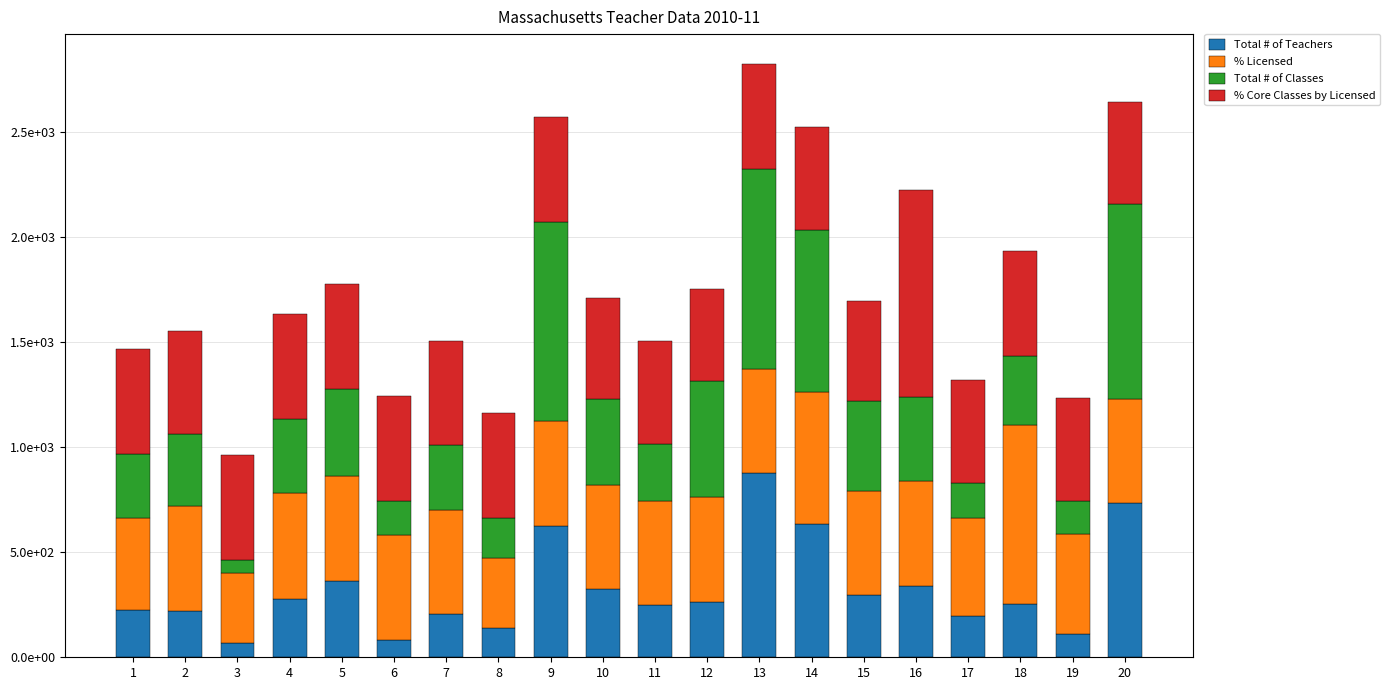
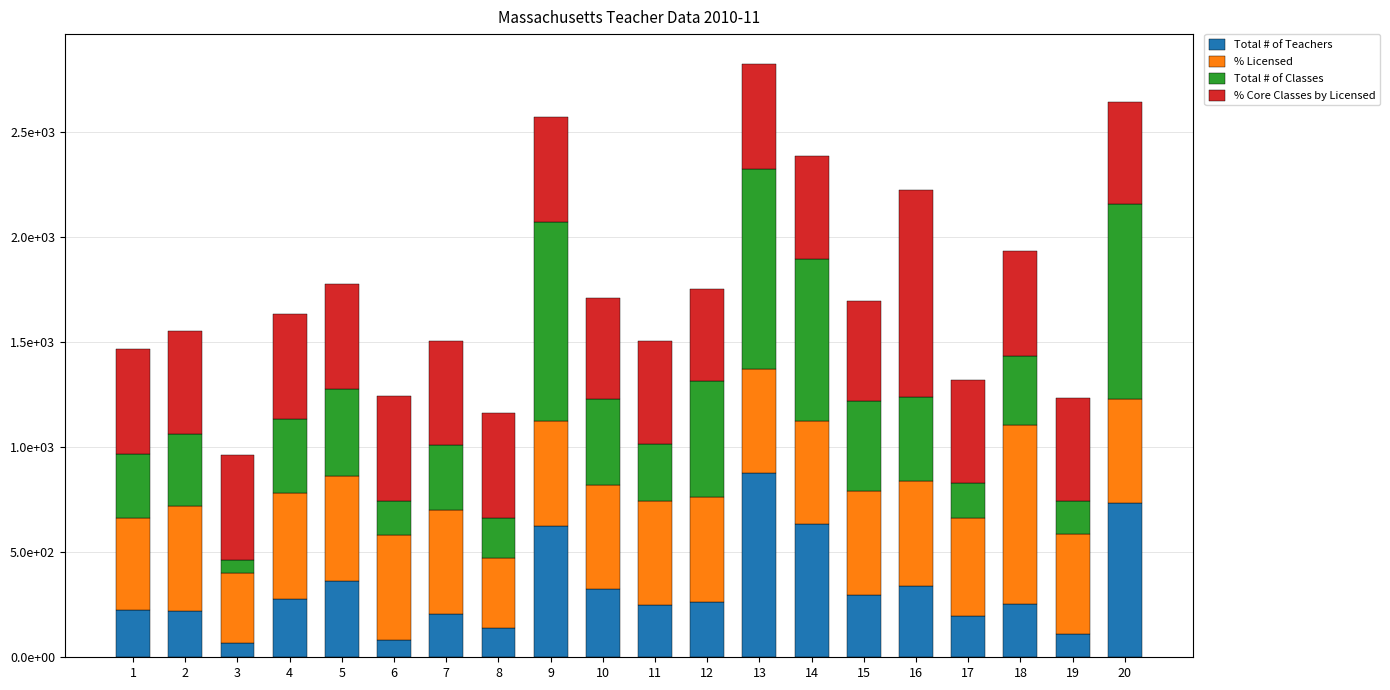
  {
    "Total # of Teachers": {
      "1": 220,
      "2": 220,
      "3": 70,
      "4": 280,
      "5": 360,
      "6": 80,
      "7": 210,
      "8": 140,
      "9": 620,
      "10": 330,
      "11": 250,
      "12": 260,
      "13": 880,
      "14": 630,
      "15": 300,
      "16": 340,
      "17": 200,
      "18": 260,
      "19": 110,
      "20": 730
    },
    "% Licensed": {
      "1": 440,
      "2": 500,
      "3": 330,
      "4": 500,
      "5": 500,
      "6": 500,
      "7": 500,
      "8": 330,
      "9": 500,
      "10": 490,
      "11": 500,
      "12": 500,
      "13": 490,
-     "14": 630,
+     "14": 490,
      "15": 490,
      "16": 500,
      "17": 470,
      "18": 850,
      "19": 470,
      "20": 500
    },
    "Total # of Classes": {
      "1": 300,
      "2": 340,
      "3": 60,
      "4": 360,
      "5": 410,
      "6": 160,
      "7": 310,
      "8": 190,
      "9": 950,
      "10": 410,
      "11": 270,
      "12": 550,
      "13": 950,
      "14": 770,
      "15": 430,
      "16": 400,
      "17": 170,
      "18": 330,
      "19": 160,
      "20": 930
    },
    "% Core Classes by Licensed": {
      "1": 500,
      "2": 490,
      "3": 500,
      "4": 500,
      "5": 500,
      "6": 500,
      "7": 500,
      "8": 500,
      "9": 500,
      "10": 480,
      "11": 490,
      "12": 440,
      "13": 500,
      "14": 490,
      "15": 470,
      "16": 980,
      "17": 490,
      "18": 500,
      "19": 490,
      "20": 490
    }
  }
